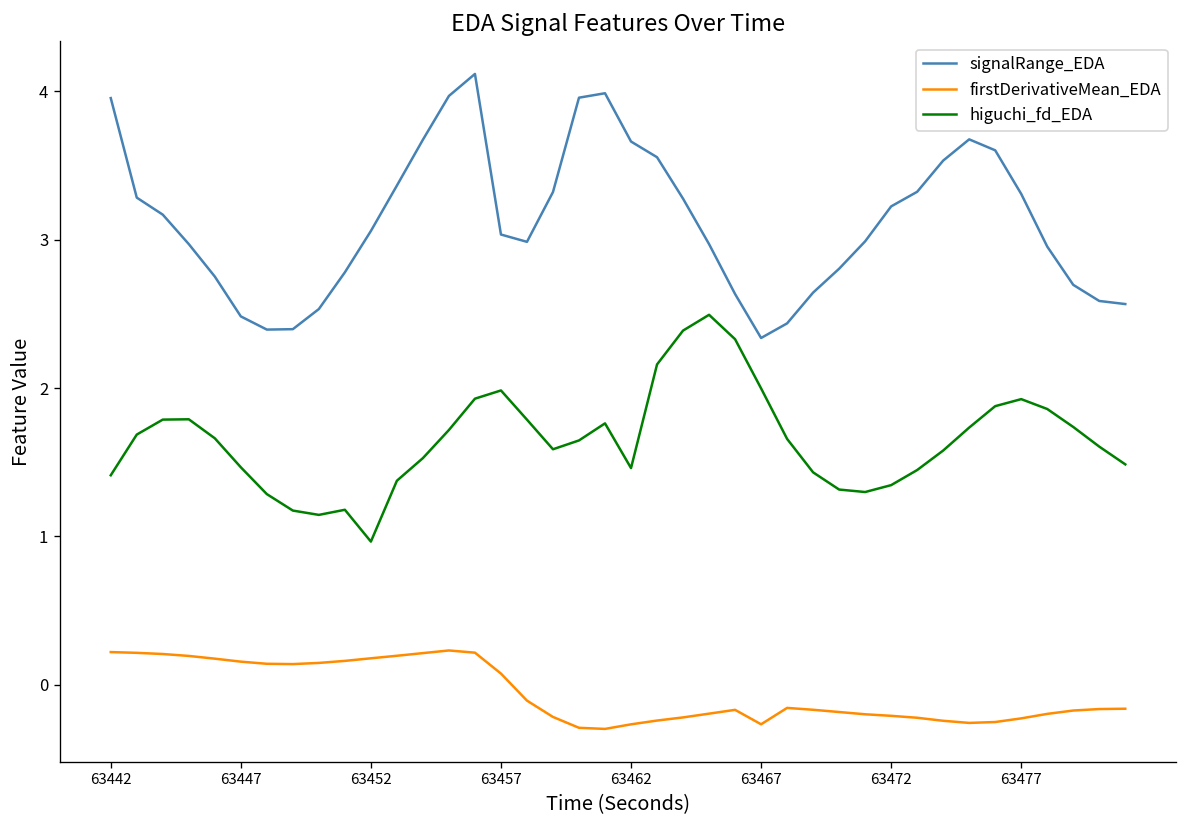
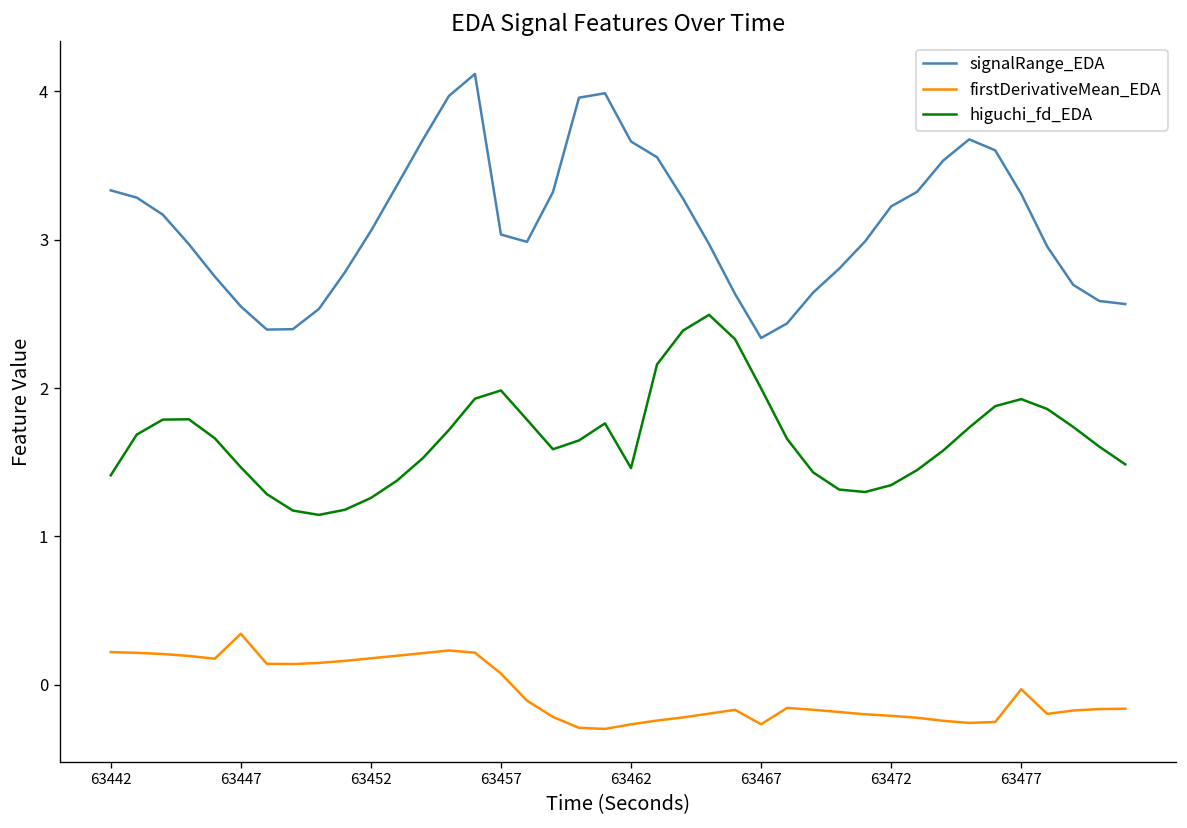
  {
    "signalRange_EDA": {
-     "63442": 3.95,
-     "63447": 2.48,
+     "63442": 3.33,
+     "63447": 2.55,
      "63452": 3.06,
      "63457": 3.03,
      "63462": 3.66,
      "63467": 2.34,
      "63472": 3.22,
      "63477": 3.31
    },
    "firstDerivativeMean_EDA": {
      "63442": 0.22,
-     "63447": 0.16,
+     "63447": 0.34,
      "63452": 0.18,
      "63457": 0.08,
      "63462": -0.27,
      "63467": -0.27,
      "63472": -0.21,
-     "63477": -0.23
+     "63477": -0.03
    },
    "higuchi_fd_EDA": {
      "63442": 1.41,
      "63447": 1.47,
-     "63452": 0.97,
+     "63452": 1.26,
      "63457": 1.98,
      "63462": 1.46,
      "63467": 2.00,
      "63472": 1.35,
      "63477": 1.93
    }
  }
